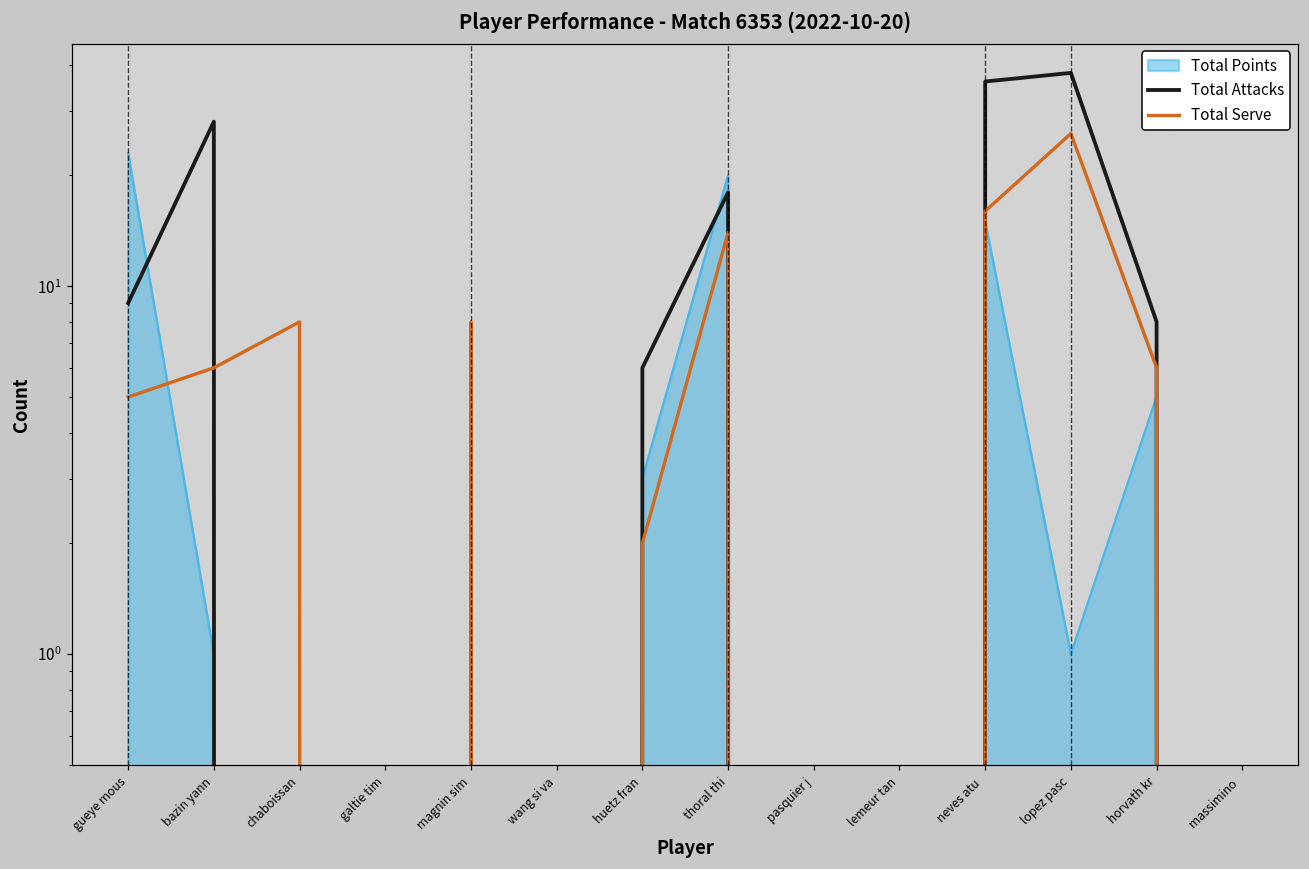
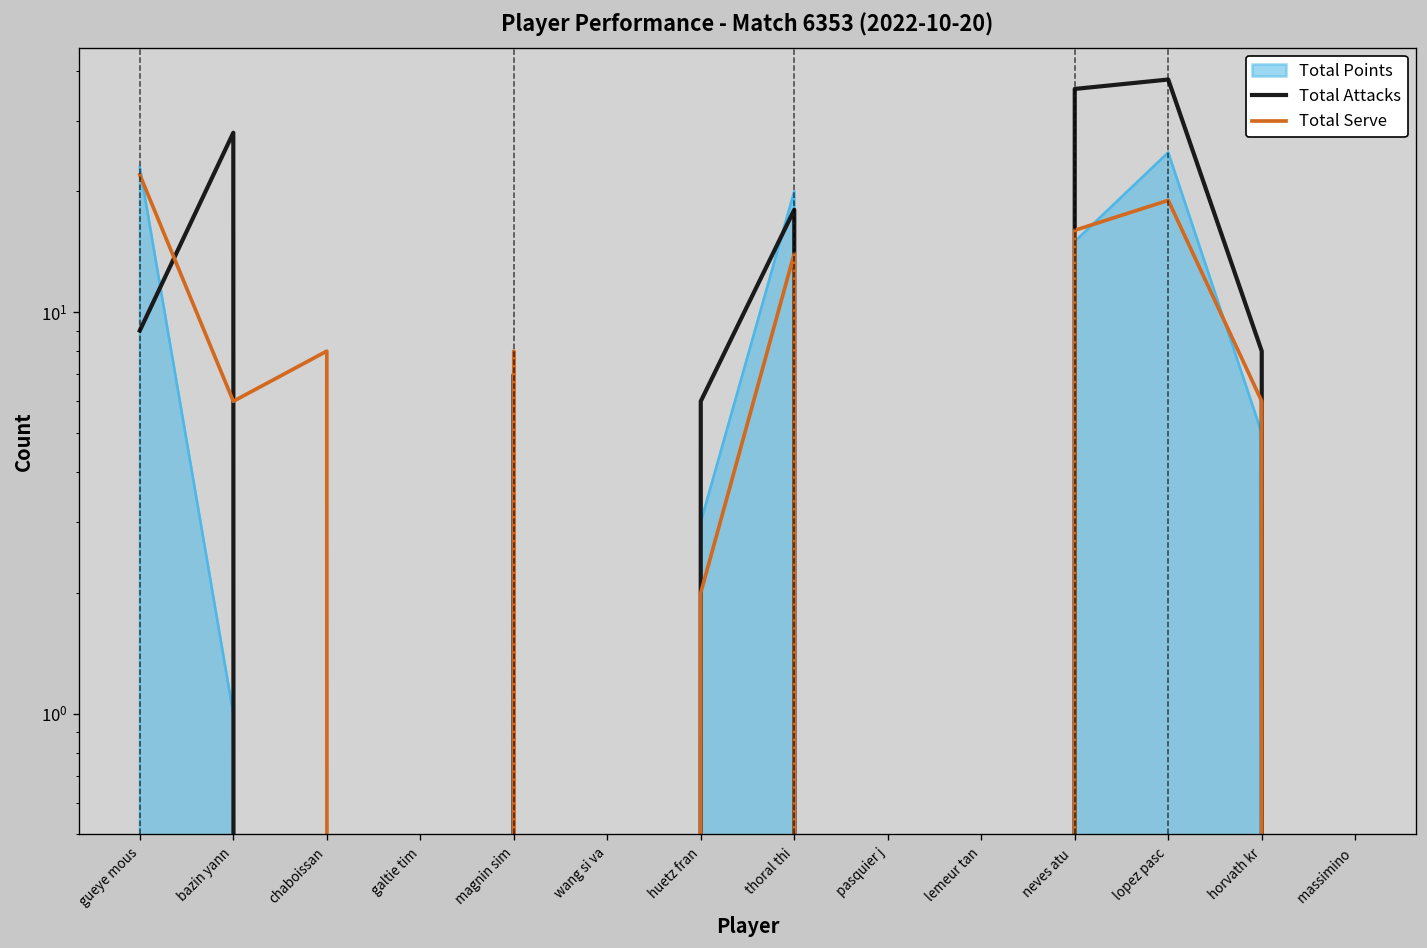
  {
    "Total Points": {
      "gueye mous": 23,
      "bazin yann": 1,
      "huetz fran": 3,
      "thoral thi": 20,
      "neves atu": 15,
-     "lopez pasc": 1,
+     "lopez pasc": 25,
      "horvath kr": 5
    },
    "Total Attacks": {
      "gueye mous": 9,
      "bazin yann": 28,
      "huetz fran": 6,
      "thoral thi": 18,
      "neves atu": 36,
      "lopez pasc": 38,
      "horvath kr": 8
    },
    "Total Serve": {
-     "gueye mous": 5,
+     "gueye mous": 22,
      "bazin yann": 6,
      "chaboissan": 8,
      "magnin sim": 8,
      "huetz fran": 2,
      "thoral thi": 14,
      "neves atu": 16,
-     "lopez pasc": 26,
+     "lopez pasc": 19,
      "horvath kr": 6
    }
  }
